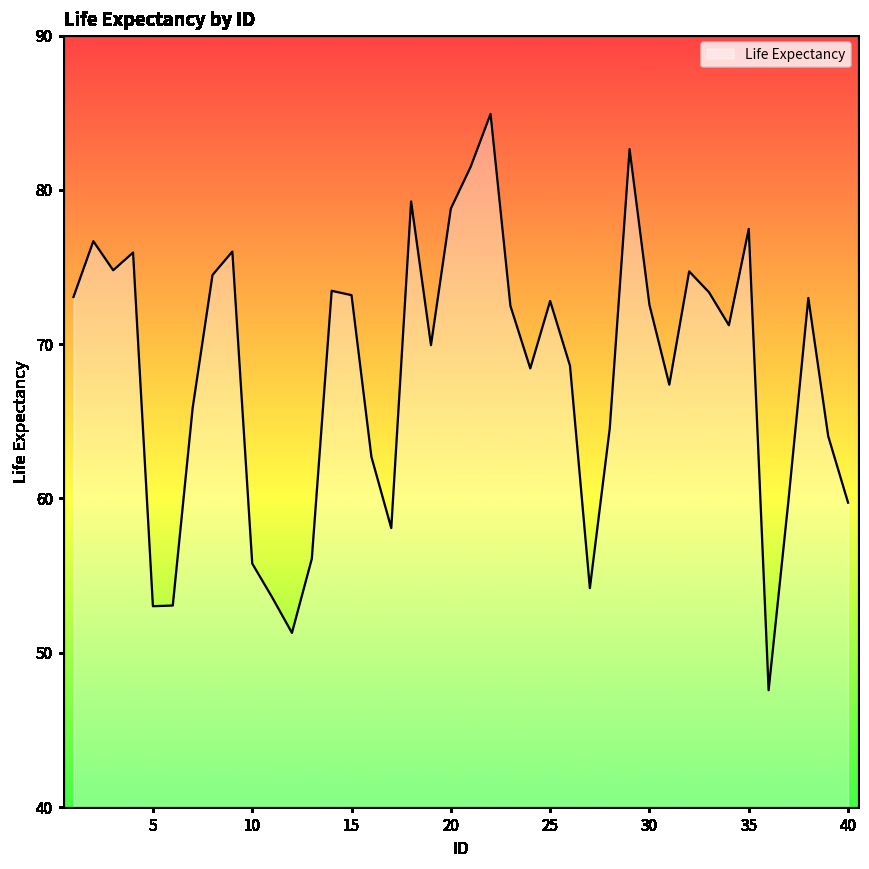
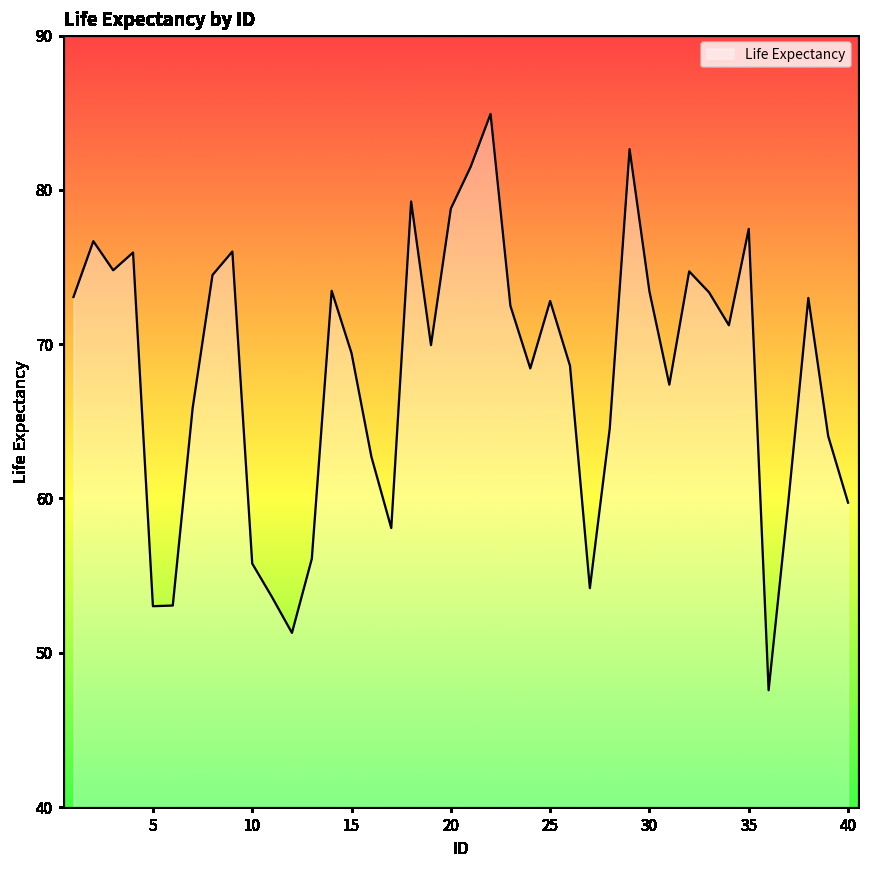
  {
    "5": 53.0,
    "10": 55.8,
-   "15": 73.2,
+   "15": 69.4,
    "20": 78.8,
    "25": 72.8,
-   "30": 72.5,
+   "30": 73.4,
    "35": 77.5,
    "40": 59.7
  }
